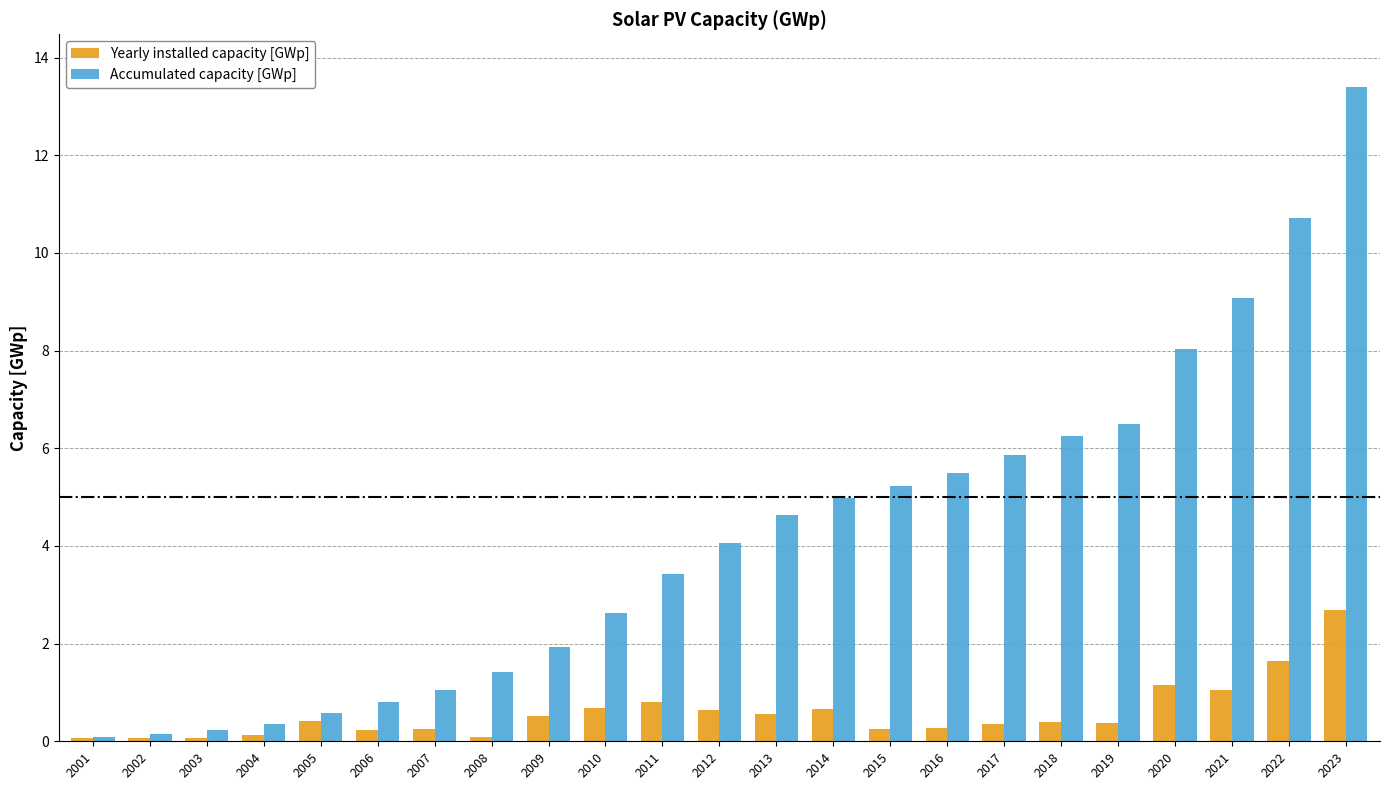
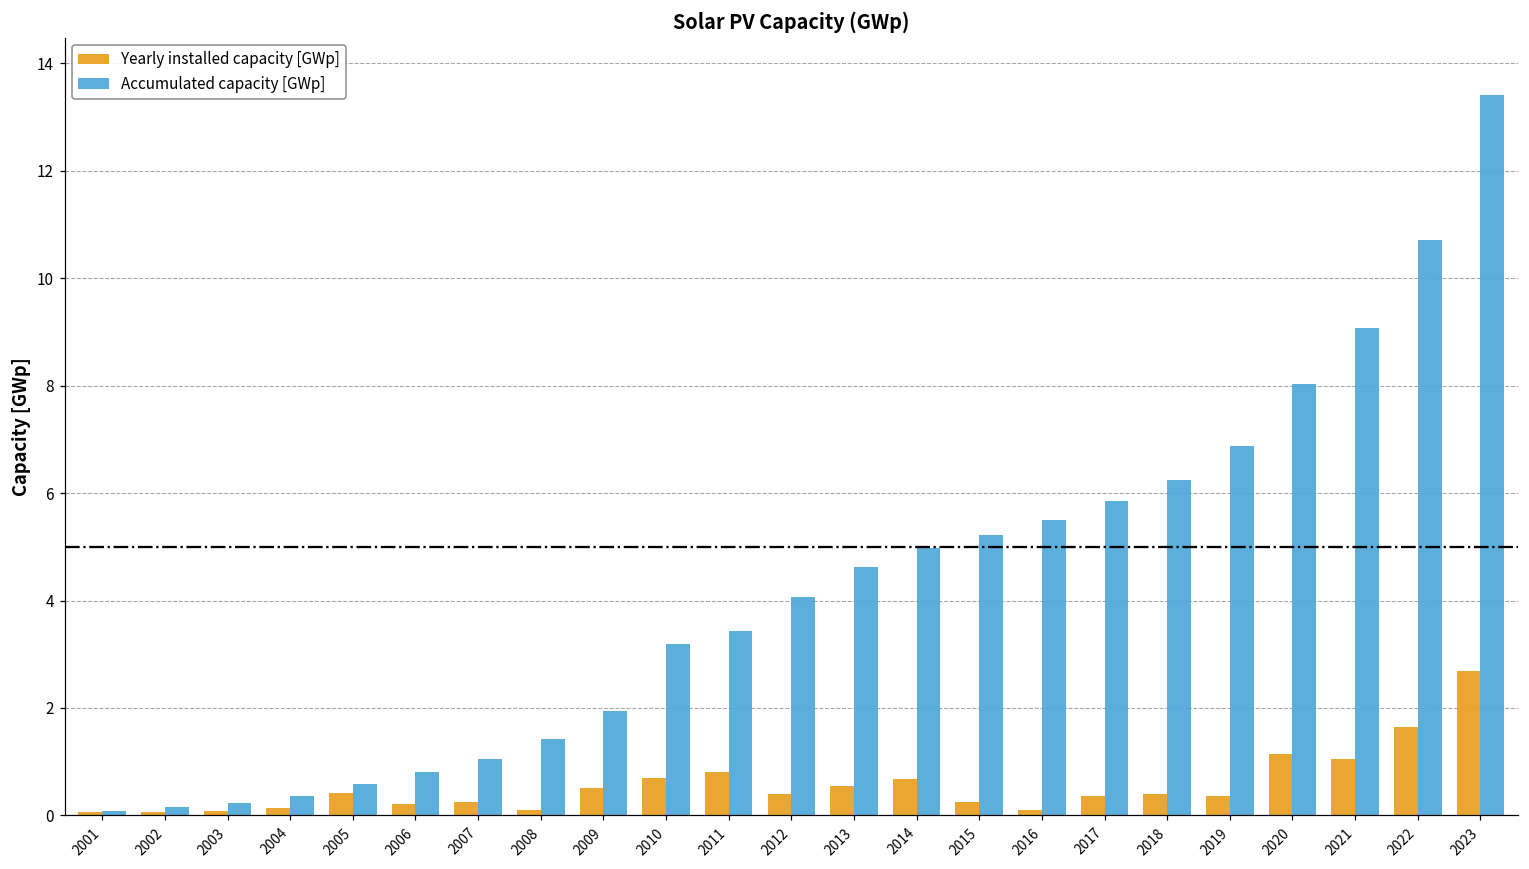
  {
    "Yearly installed capacity [GWp]": {
      "2001": 0.1,
      "2002": 0.1,
      "2003": 0.1,
      "2004": 0.1,
      "2005": 0.4,
      "2006": 0.2,
      "2007": 0.2,
      "2008": 0.1,
      "2009": 0.5,
      "2010": 0.7,
      "2011": 0.8,
-     "2012": 0.6,
+     "2012": 0.4,
      "2013": 0.6,
      "2014": 0.7,
      "2015": 0.3,
-     "2016": 0.3,
+     "2016": 0.1,
      "2017": 0.4,
      "2018": 0.4,
      "2019": 0.4,
      "2020": 1.1,
      "2021": 1.0,
      "2022": 1.7,
      "2023": 2.7
    },
    "Accumulated capacity [GWp]": {
      "2001": 0.1,
      "2002": 0.2,
      "2003": 0.2,
      "2004": 0.4,
      "2005": 0.6,
      "2006": 0.8,
      "2007": 1.0,
      "2008": 1.4,
      "2009": 1.9,
-     "2010": 2.6,
+     "2010": 3.2,
      "2011": 3.4,
      "2012": 4.1,
      "2013": 4.6,
      "2014": 5.0,
      "2015": 5.2,
      "2016": 5.5,
      "2017": 5.9,
      "2018": 6.3,
-     "2019": 6.5,
+     "2019": 6.9,
      "2020": 8.0,
      "2021": 9.1,
      "2022": 10.7,
      "2023": 13.4
    }
  }
